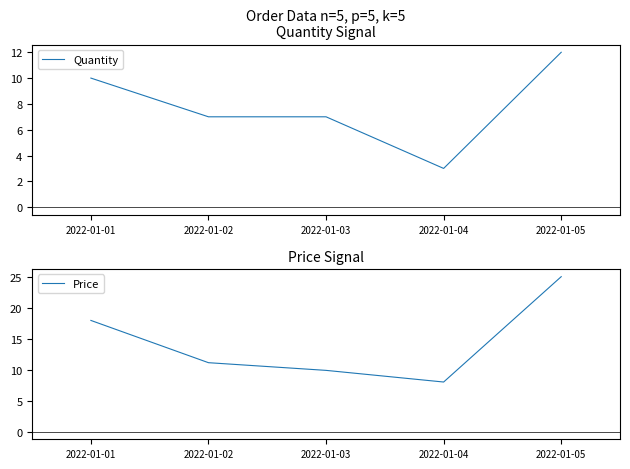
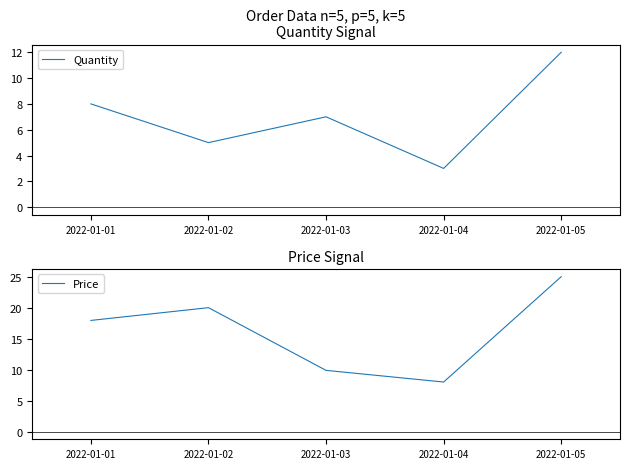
  {
    "Order Data n=5, p=5, k=5 Quantity Signal": {
-     "2022-01-01": 10,
-     "2022-01-02": 7,
+     "2022-01-01": 8,
+     "2022-01-02": 5,
      "2022-01-03": 7,
      "2022-01-04": 3,
      "2022-01-05": 12
    },
    "Price Signal": {
      "2022-01-01": 18,
-     "2022-01-02": 11,
+     "2022-01-02": 20,
      "2022-01-03": 10,
      "2022-01-04": 8,
      "2022-01-05": 25
    }
  }
